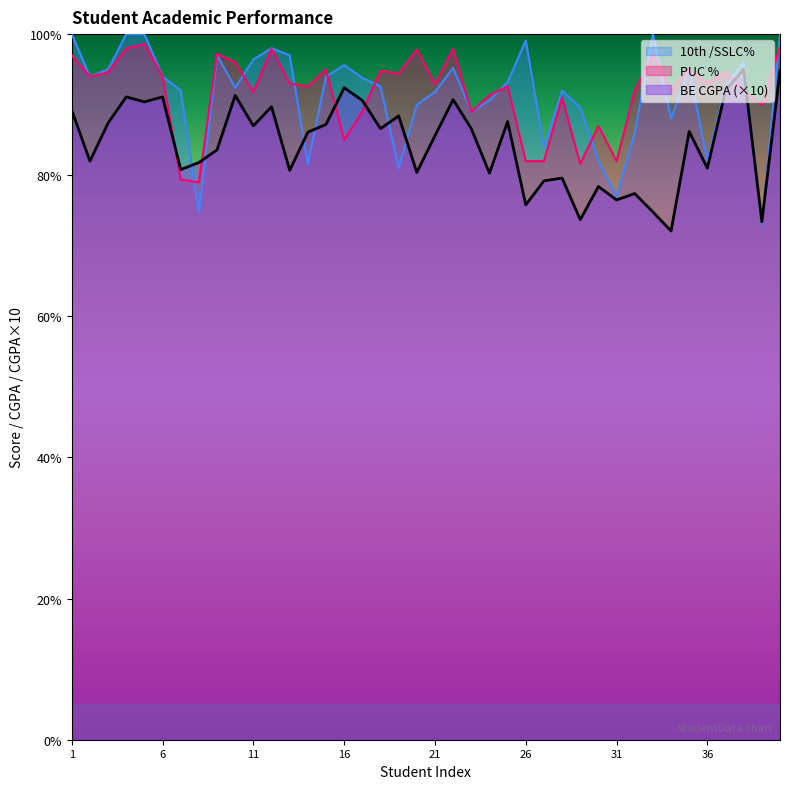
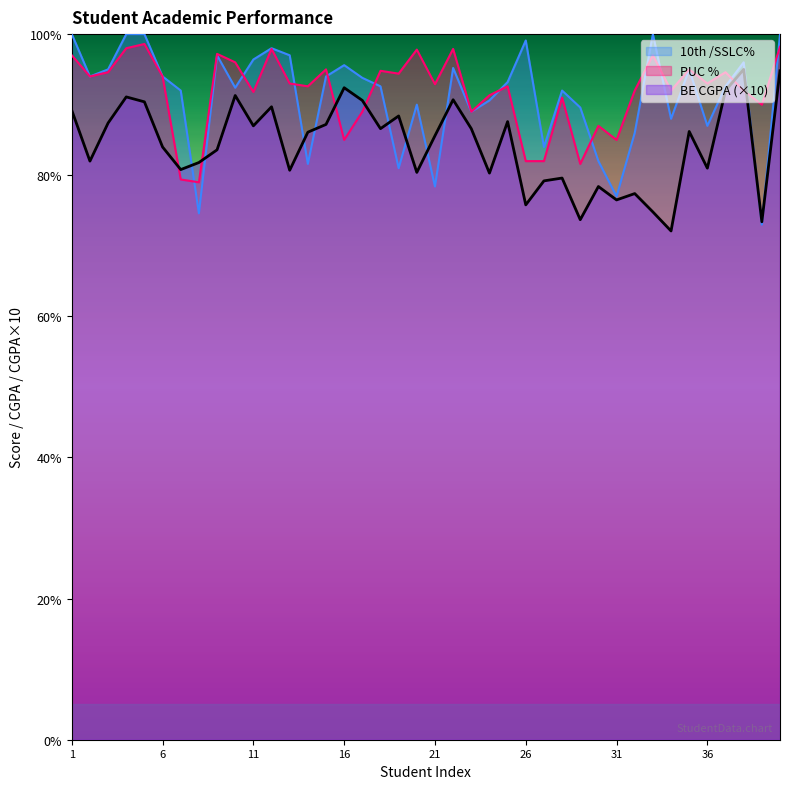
  {
    "10th /SSLC%": {
      "1": "100%",
      "11": "96%",
      "16": "96%",
-     "21": "92%",
+     "21": "78%",
      "26": "99%",
      "31": "77%",
-     "36": "82%"
+     "36": "87%"
    },
    "PUC %": {
      "1": "97%",
      "11": "92%",
      "16": "85%",
      "21": "93%",
      "26": "82%",
-     "31": "82%"
+     "31": "85%"
    },
    "BE CGPA (×10)": {
      "1": "89%",
-     "6": "91%",
+     "6": "84%",
      "11": "87%",
      "16": "92%",
      "21": "86%",
      "26": "76%",
      "31": "77%",
      "36": "81%"
    }
  }
